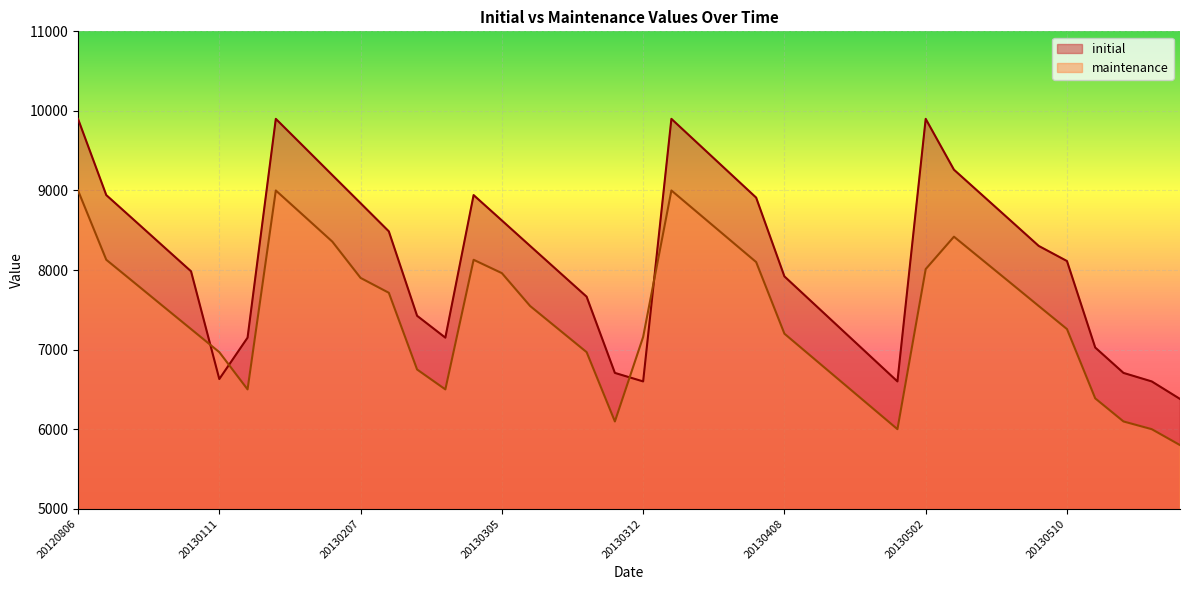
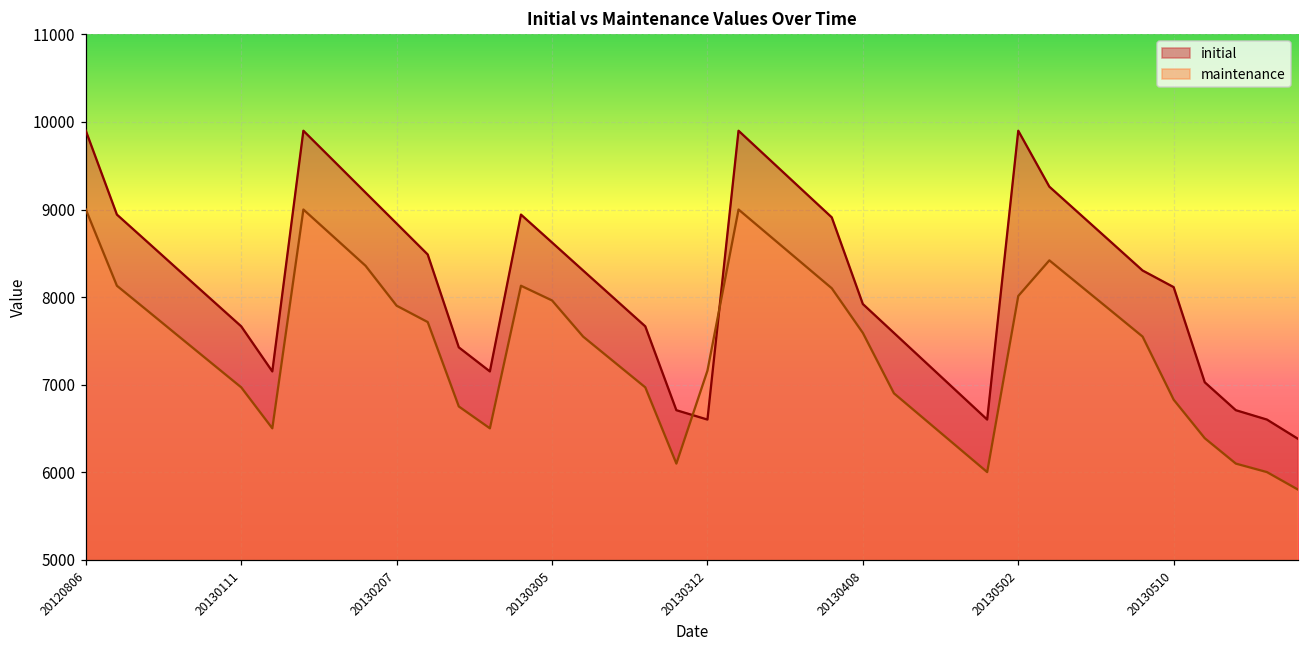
  {
    "initial": {
      "20120806": 9900,
-     "20130111": 6600,
+     "20130111": 7700,
      "20130207": 8800,
      "20130305": 8600,
      "20130312": 6600,
      "20130408": 7900,
      "20130502": 9900,
      "20130510": 8100
    },
    "maintenance": {
      "20120806": 9000,
      "20130111": 7000,
      "20130207": 7900,
      "20130305": 8000,
      "20130312": 7200,
-     "20130408": 7200,
+     "20130408": 7600,
      "20130502": 8000,
-     "20130510": 7300
+     "20130510": 6800
    }
  }
